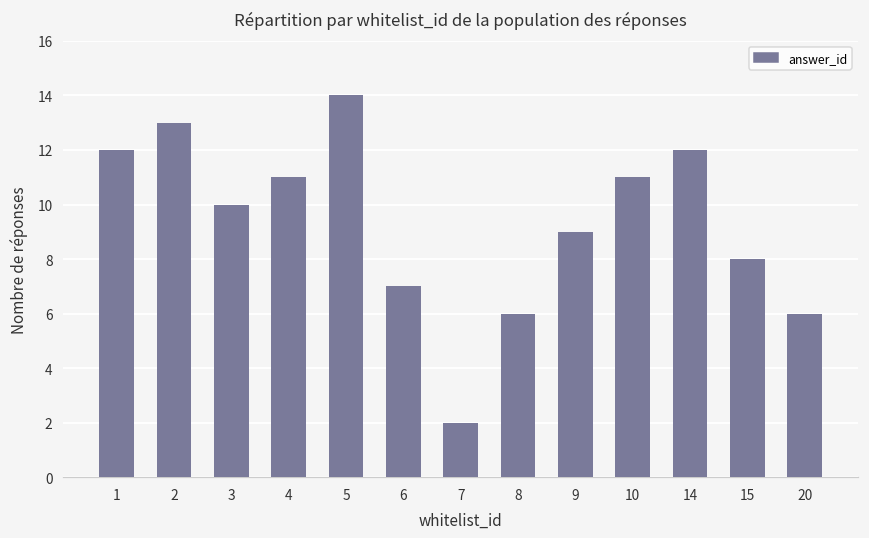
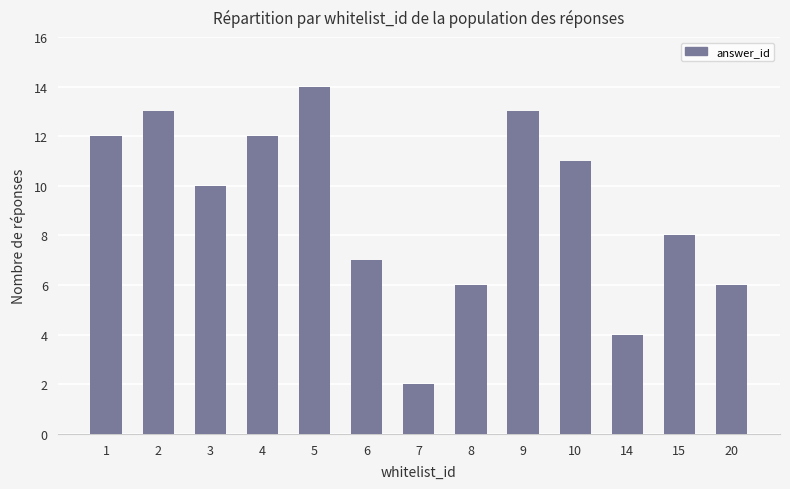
  {
    "1": 12,
    "2": 13,
    "3": 10,
-   "4": 11,
+   "4": 12,
    "5": 14,
    "6": 7,
    "7": 2,
    "8": 6,
-   "9": 9,
+   "9": 13,
    "10": 11,
-   "14": 12,
+   "14": 4,
    "15": 8,
    "20": 6
  }
